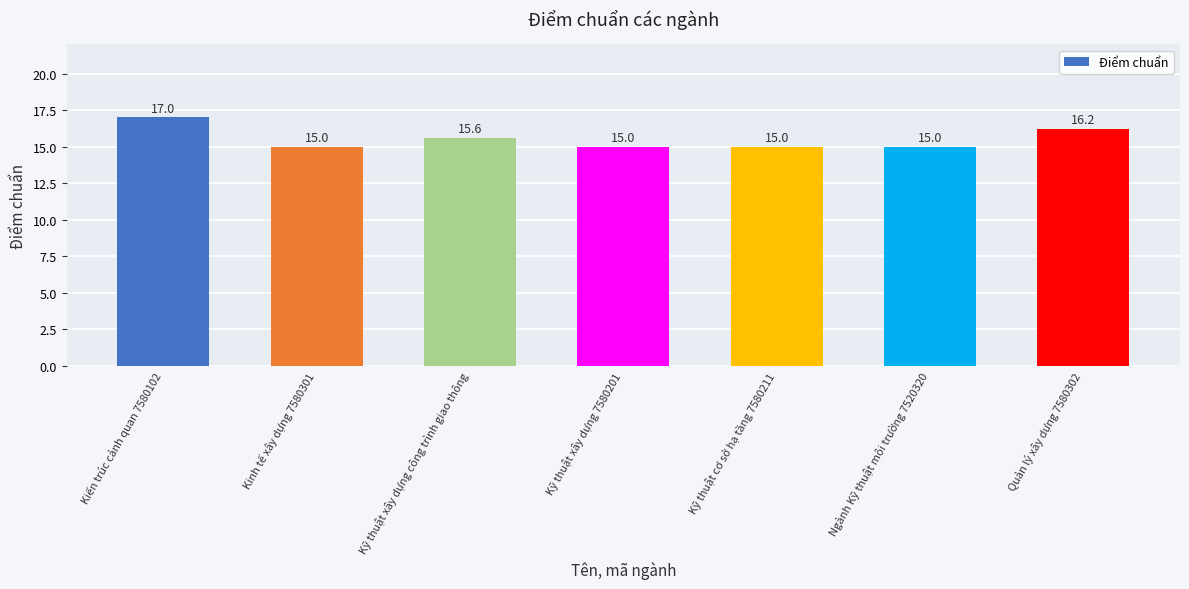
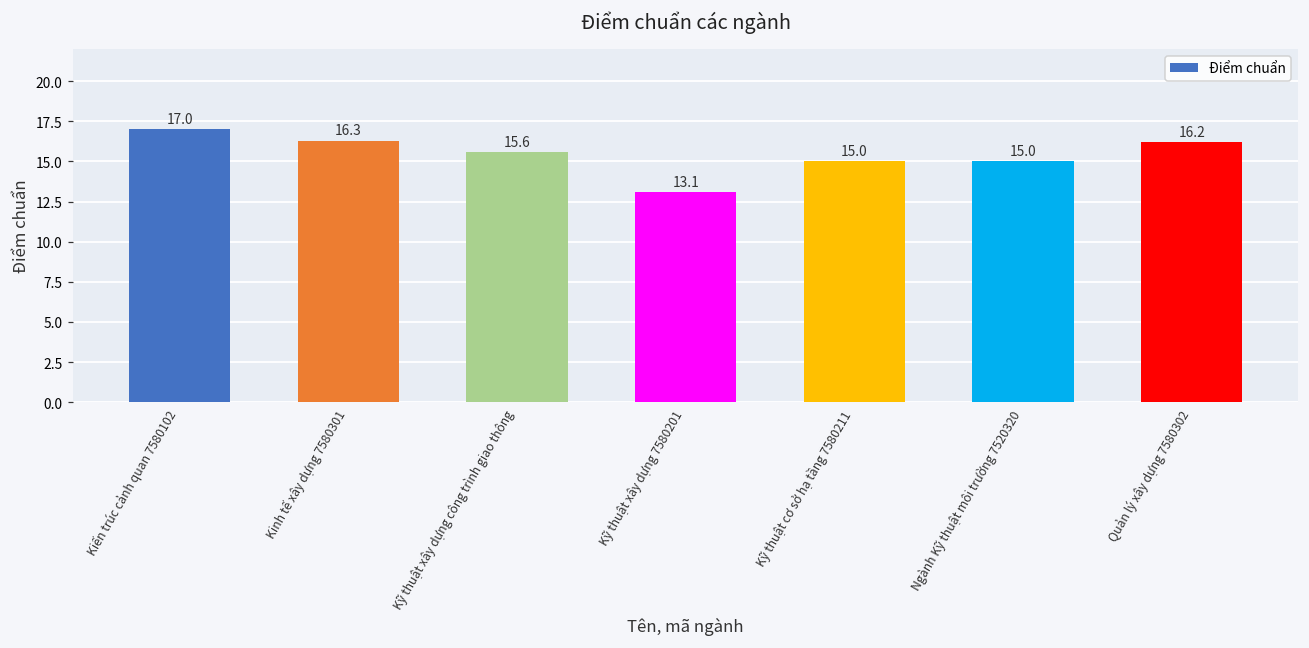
  {
    "Kiến trúc cảnh quan 7580102": 17.0,
-   "Kinh tế xây dựng 7580301": 15.0,
+   "Kinh tế xây dựng 7580301": 16.3,
    "Kỹ thuật xây dựng công trình giao thông": 15.6,
-   "Kỹ thuật xây dựng 7580201": 15.0,
+   "Kỹ thuật xây dựng 7580201": 13.1,
    "Kỹ thuật cơ sở hạ tầng 7580211": 15.0,
    "Ngành Kỹ thuật môi trường 7520320": 15.0,
    "Quản lý xây dựng 7580302": 16.2
  }
